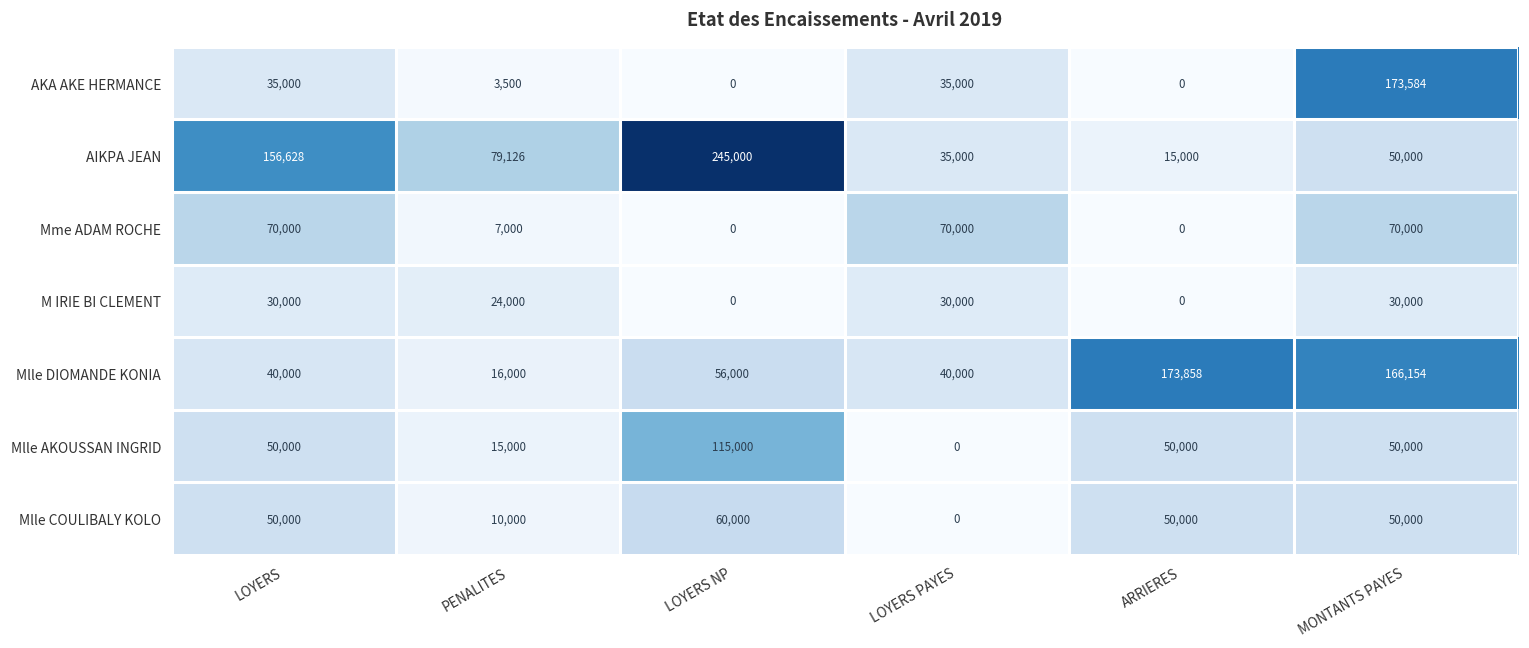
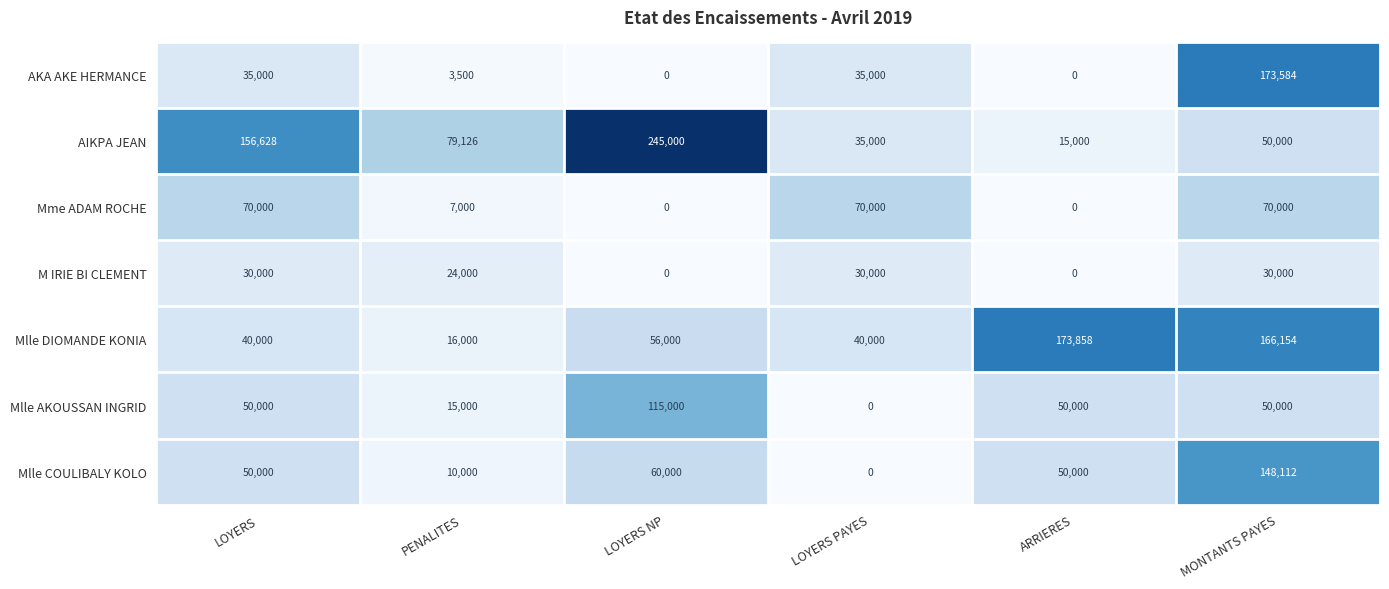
  {
    "AKA AKE HERMANCE": {
      "LOYERS": "35,000",
      "PENALITES": "3,500",
      "LOYERS NP": "0",
      "LOYERS PAYES": "35,000",
      "ARRIERES": "0",
      "MONTANTS PAYES": "173,584"
    },
    "AIKPA JEAN": {
      "LOYERS": "156,628",
      "PENALITES": "79,126",
      "LOYERS NP": "245,000",
      "LOYERS PAYES": "35,000",
      "ARRIERES": "15,000",
      "MONTANTS PAYES": "50,000"
    },
    "Mme ADAM ROCHE": {
      "LOYERS": "70,000",
      "PENALITES": "7,000",
      "LOYERS NP": "0",
      "LOYERS PAYES": "70,000",
      "ARRIERES": "0",
      "MONTANTS PAYES": "70,000"
    },
    "M IRIE BI CLEMENT": {
      "LOYERS": "30,000",
      "PENALITES": "24,000",
      "LOYERS NP": "0",
      "LOYERS PAYES": "30,000",
      "ARRIERES": "0",
      "MONTANTS PAYES": "30,000"
    },
    "Mlle DIOMANDE KONIA": {
      "LOYERS": "40,000",
      "PENALITES": "16,000",
      "LOYERS NP": "56,000",
      "LOYERS PAYES": "40,000",
      "ARRIERES": "173,858",
      "MONTANTS PAYES": "166,154"
    },
    "Mlle AKOUSSAN INGRID": {
      "LOYERS": "50,000",
      "PENALITES": "15,000",
      "LOYERS NP": "115,000",
      "LOYERS PAYES": "0",
      "ARRIERES": "50,000",
      "MONTANTS PAYES": "50,000"
    },
    "Mlle COULIBALY KOLO": {
      "LOYERS": "50,000",
      "PENALITES": "10,000",
      "LOYERS NP": "60,000",
      "LOYERS PAYES": "0",
      "ARRIERES": "50,000",
-     "MONTANTS PAYES": "50,000"
+     "MONTANTS PAYES": "148,112"
    }
  }
